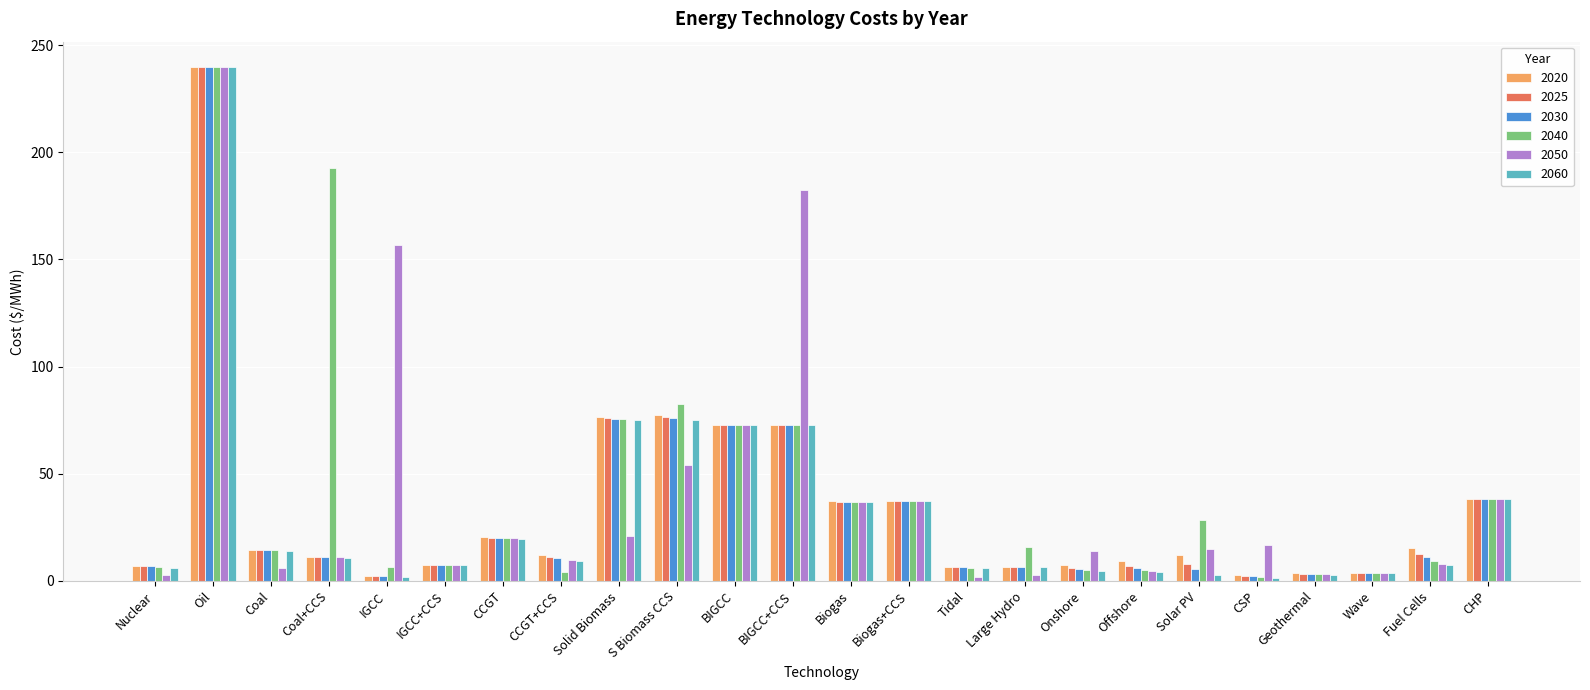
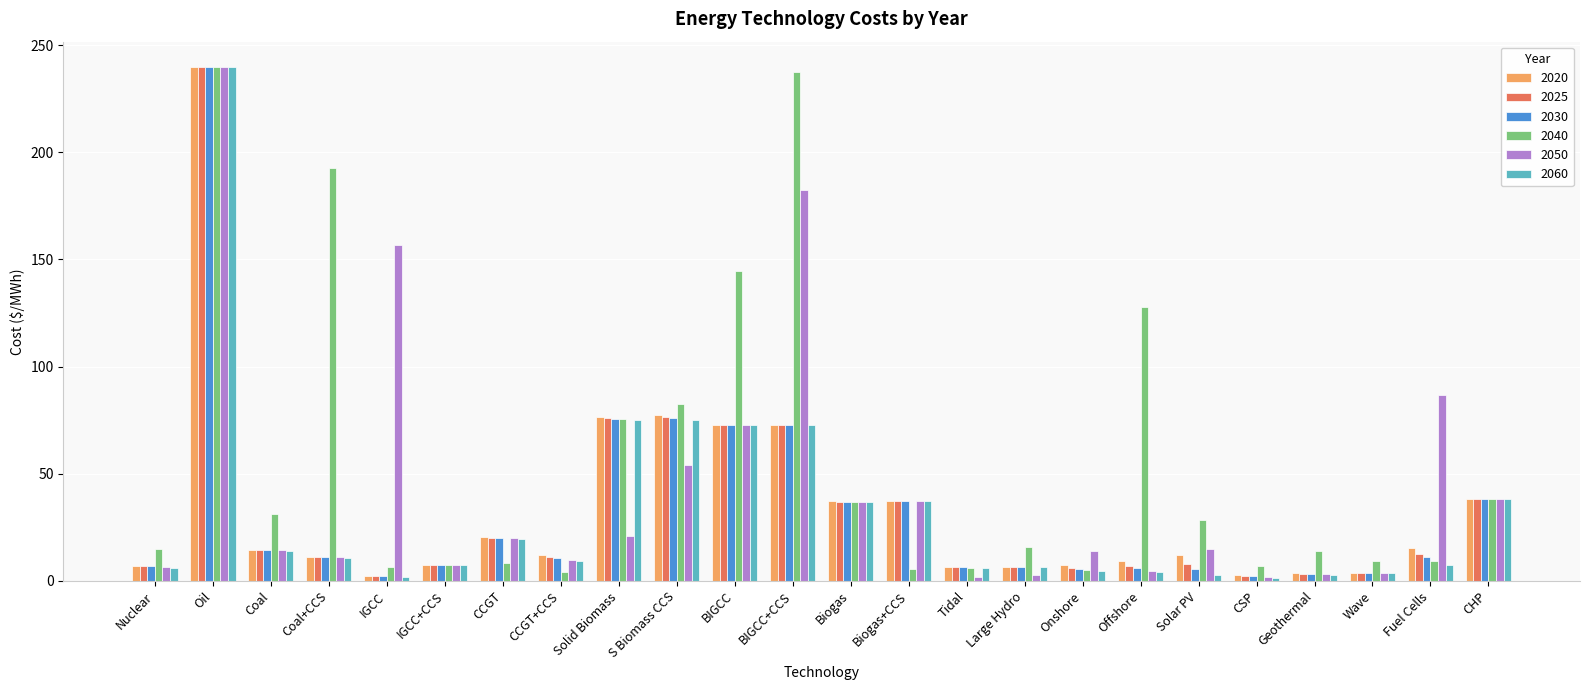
  {
    "2040": {
-     "Nuclear": 7,
+     "Nuclear": 15,
      "Oil": 240,
-     "Coal": 14,
+     "Coal": 31,
      "Coal+CCS": 193,
      "IGCC": 7,
      "IGCC+CCS": 8,
-     "CCGT": 20,
+     "CCGT": 8,
      "CCGT+CCS": 4,
      "Solid Biomass": 75,
      "S Biomass CCS": 83,
-     "BIGCC": 73,
-     "BIGCC+CCS": 73,
+     "BIGCC": 144,
+     "BIGCC+CCS": 237,
      "Biogas": 37,
-     "Biogas+CCS": 37,
+     "Biogas+CCS": 6,
      "Tidal": 6,
      "Large Hydro": 16,
      "Onshore": 5,
-     "Offshore": 5,
+     "Offshore": 128,
      "Solar PV": 29,
-     "CSP": 2,
-     "Geothermal": 3,
-     "Wave": 4,
+     "CSP": 7,
+     "Geothermal": 14,
+     "Wave": 9,
      "Fuel Cells": 9,
      "CHP": 38
    },
    "2050": {
-     "Nuclear": 3,
+     "Nuclear": 6,
      "Oil": 240,
-     "Coal": 6,
+     "Coal": 14,
      "Coal+CCS": 11,
      "IGCC": 157,
      "IGCC+CCS": 8,
      "CCGT": 20,
      "CCGT+CCS": 10,
      "Solid Biomass": 21,
      "S Biomass CCS": 54,
      "BIGCC": 73,
      "BIGCC+CCS": 182,
      "Biogas": 37,
      "Biogas+CCS": 37,
      "Tidal": 2,
      "Large Hydro": 3,
      "Onshore": 14,
      "Offshore": 5,
      "Solar PV": 15,
-     "CSP": 17,
+     "CSP": 2,
      "Geothermal": 3,
      "Wave": 4,
-     "Fuel Cells": 8,
+     "Fuel Cells": 87,
      "CHP": 38
    }
  }
